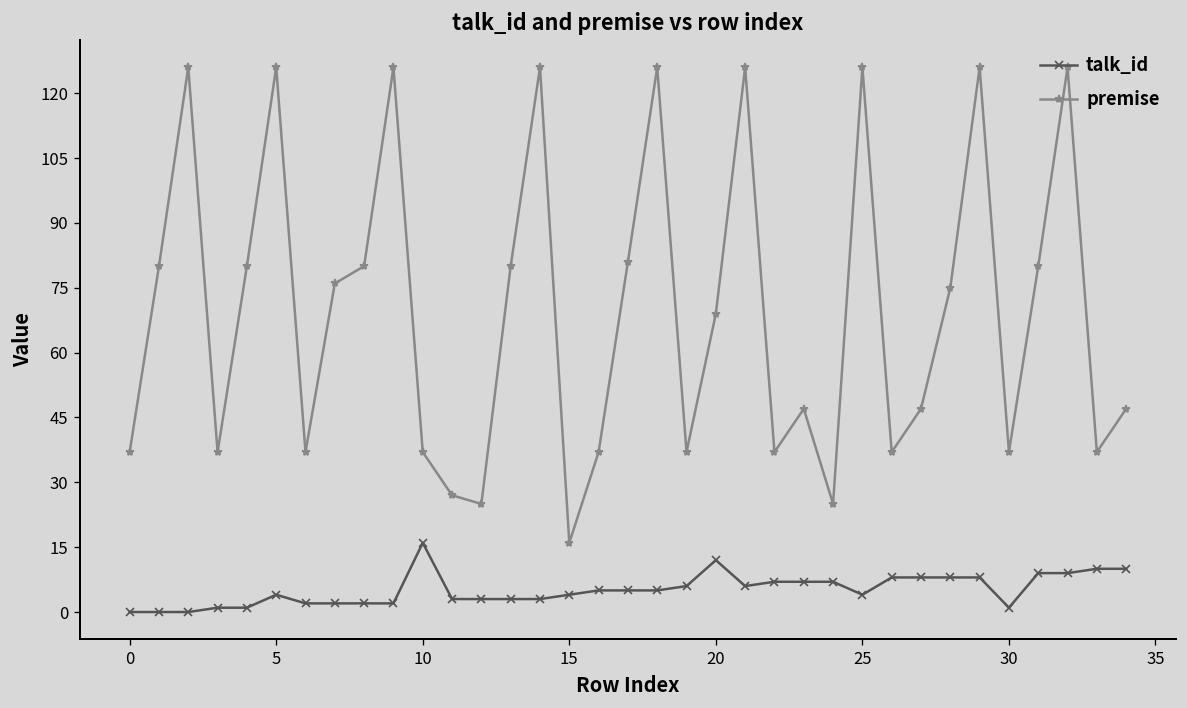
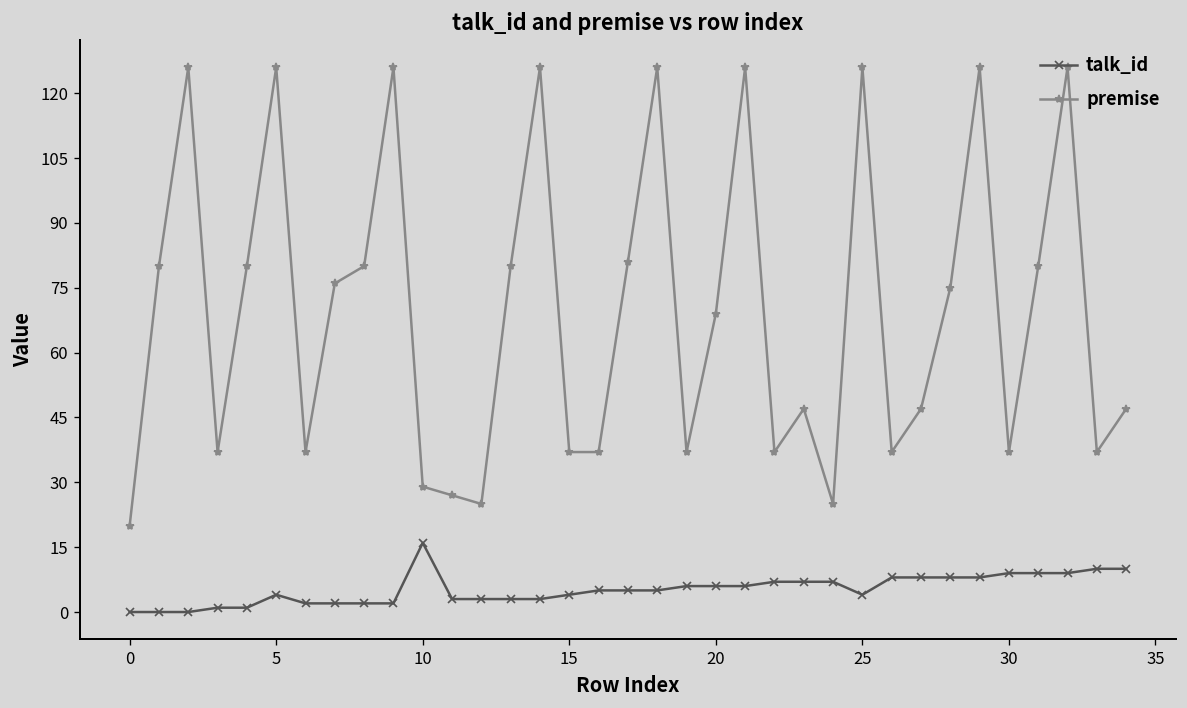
  {
    "talk_id": {
      "0": 0,
      "5": 4,
      "10": 16,
      "15": 4,
-     "20": 12,
+     "20": 6,
      "25": 4,
-     "30": 1
+     "30": 9
    },
    "premise": {
-     "0": 37,
+     "0": 20,
      "5": 126,
-     "10": 37,
-     "15": 16,
+     "10": 29,
+     "15": 37,
      "20": 69,
      "25": 126,
      "30": 37
    }
  }
